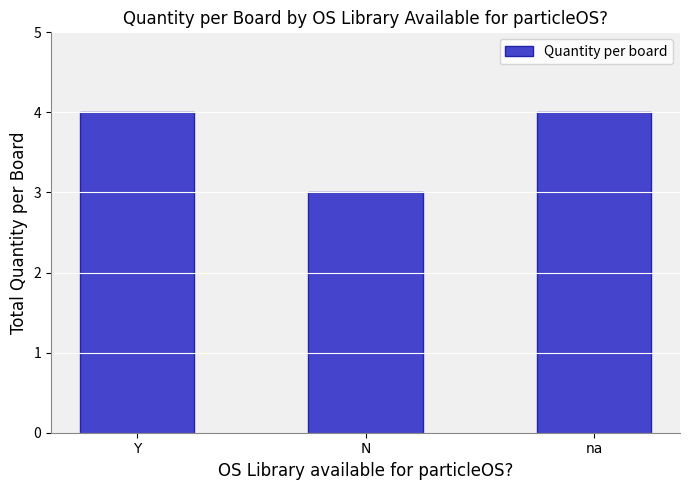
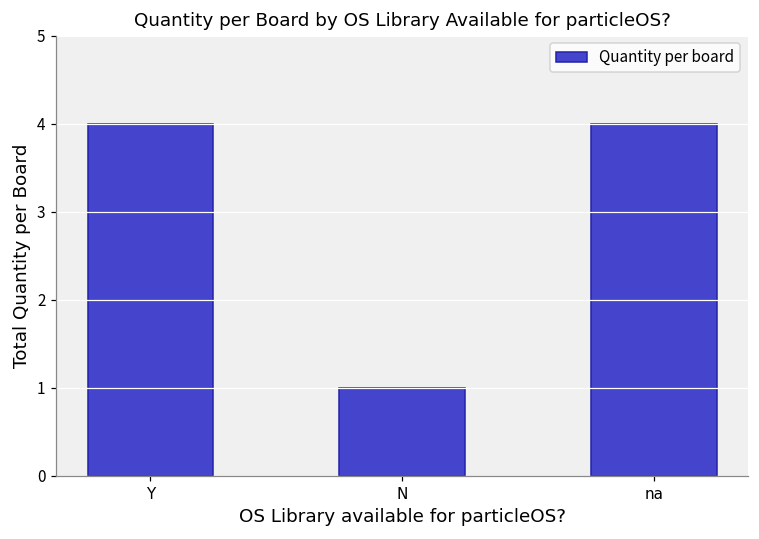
  {
    "Y": 4,
-   "N": 3,
+   "N": 1,
    "na": 4
  }
